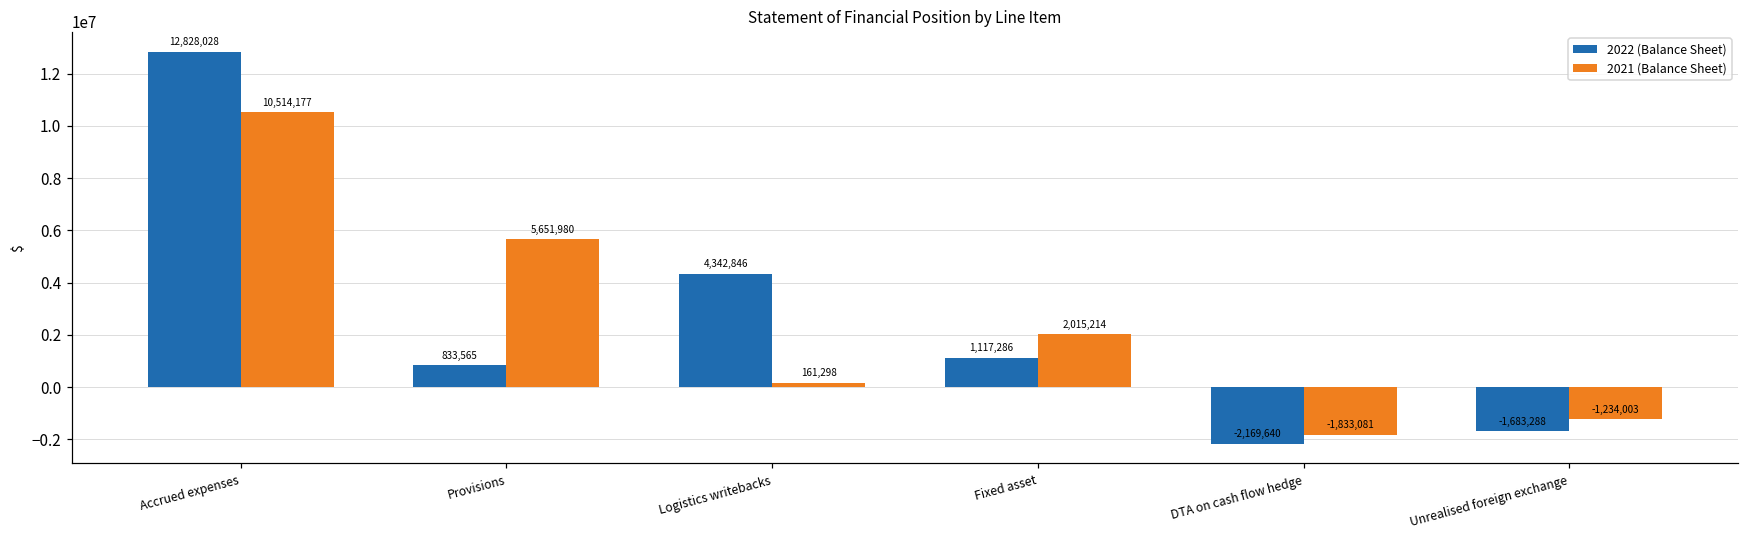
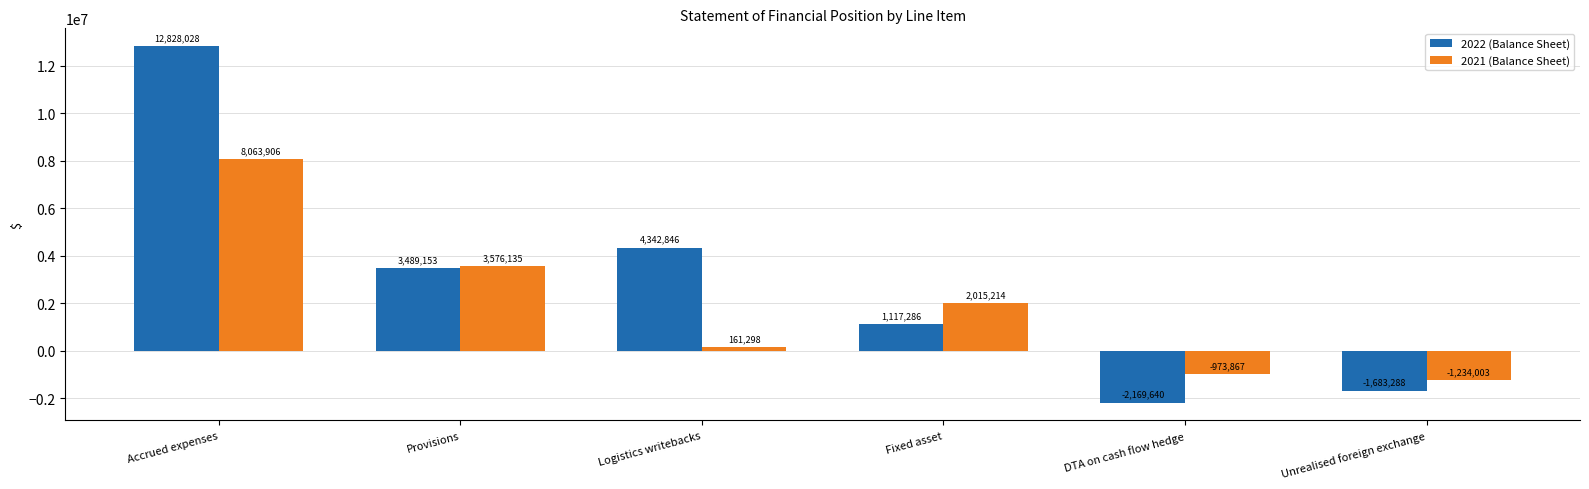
  {
    "2022 (Balance Sheet)": {
      "Accrued expenses": "12,828,028",
-     "Provisions": "833,565",
+     "Provisions": "3,489,153",
      "Logistics writebacks": "4,342,846",
      "Fixed asset": "1,117,286",
      "DTA on cash flow hedge": "-2,169,640",
      "Unrealised foreign exchange": "-1,683,288"
    },
    "2021 (Balance Sheet)": {
-     "Accrued expenses": "10,514,177",
-     "Provisions": "5,651,980",
+     "Accrued expenses": "8,063,906",
+     "Provisions": "3,576,135",
      "Logistics writebacks": "161,298",
      "Fixed asset": "2,015,214",
-     "DTA on cash flow hedge": "-1,833,081",
+     "DTA on cash flow hedge": "-973,867",
      "Unrealised foreign exchange": "-1,234,003"
    }
  }
